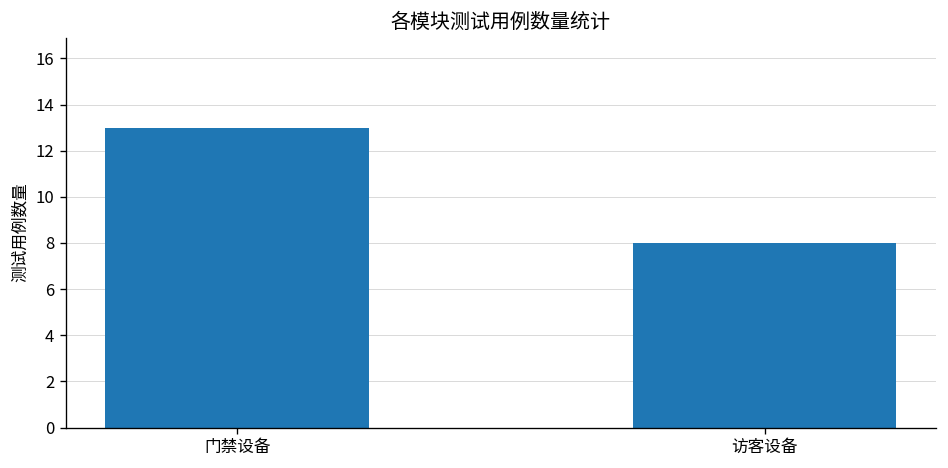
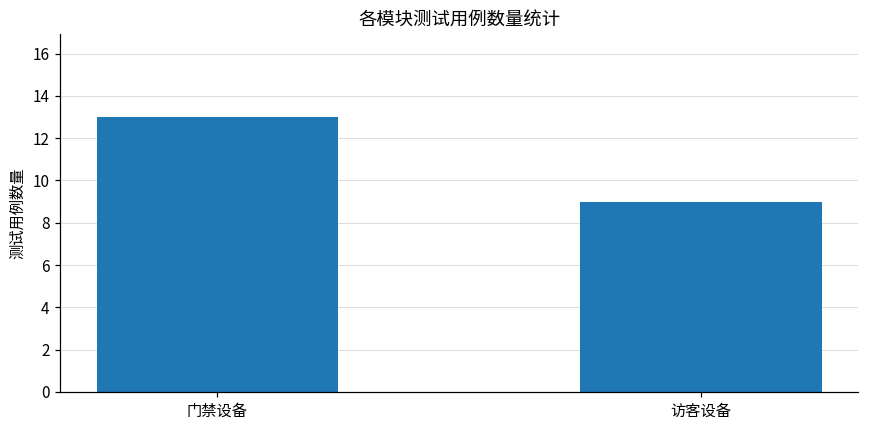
  {
    "门禁设备": 13,
-   "访客设备": 8
+   "访客设备": 9
  }
